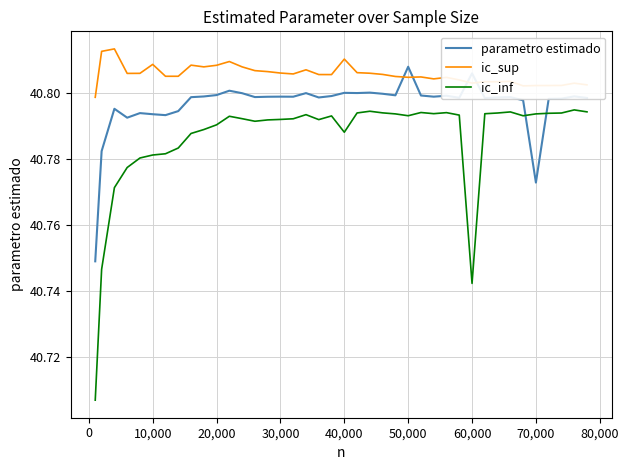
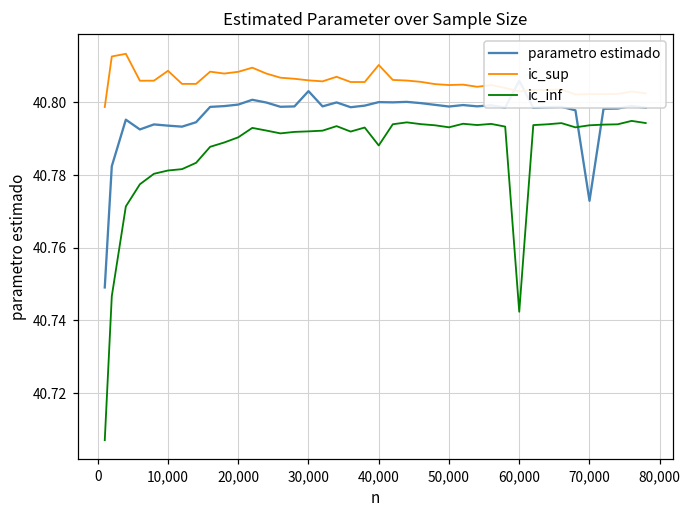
  {
    "parametro estimado": {
      "10,000": 40.794,
      "20,000": 40.799,
-     "30,000": 40.799,
+     "30,000": 40.803,
      "40,000": 40.800,
-     "50,000": 40.808,
+     "50,000": 40.799,
      "70,000": 40.773
    },
    "ic_sup": {
      "10,000": 40.809,
      "20,000": 40.808,
      "30,000": 40.806,
      "40,000": 40.810,
      "50,000": 40.805
    },
    "ic_inf": {
      "10,000": 40.781,
      "20,000": 40.790,
      "30,000": 40.792,
      "40,000": 40.788,
      "50,000": 40.793,
      "60,000": 40.742,
      "70,000": 40.794
    }
  }
